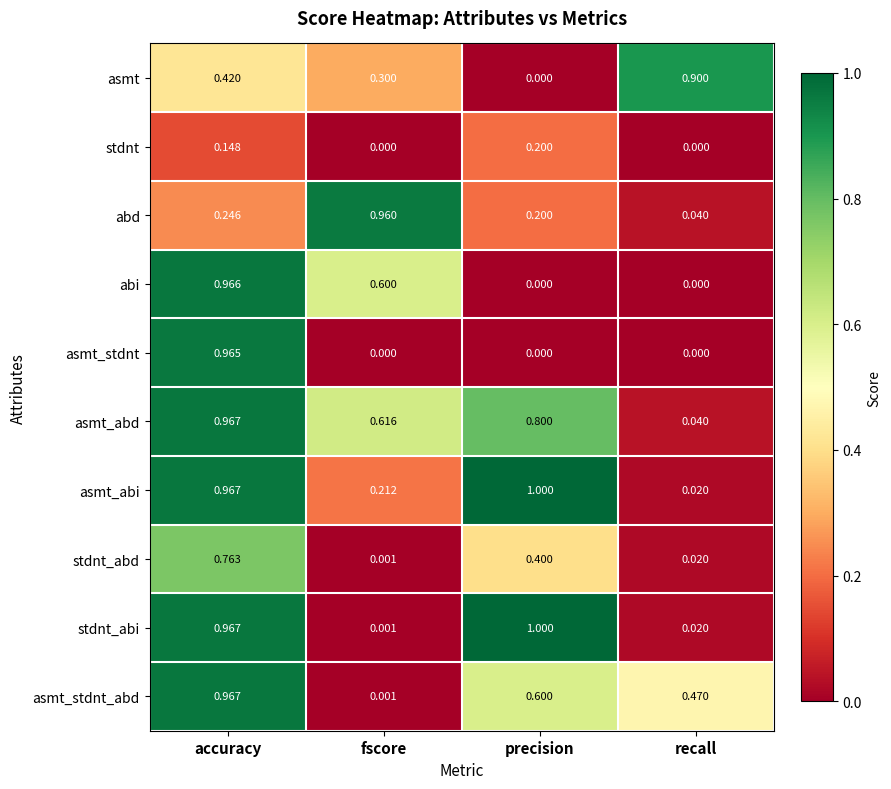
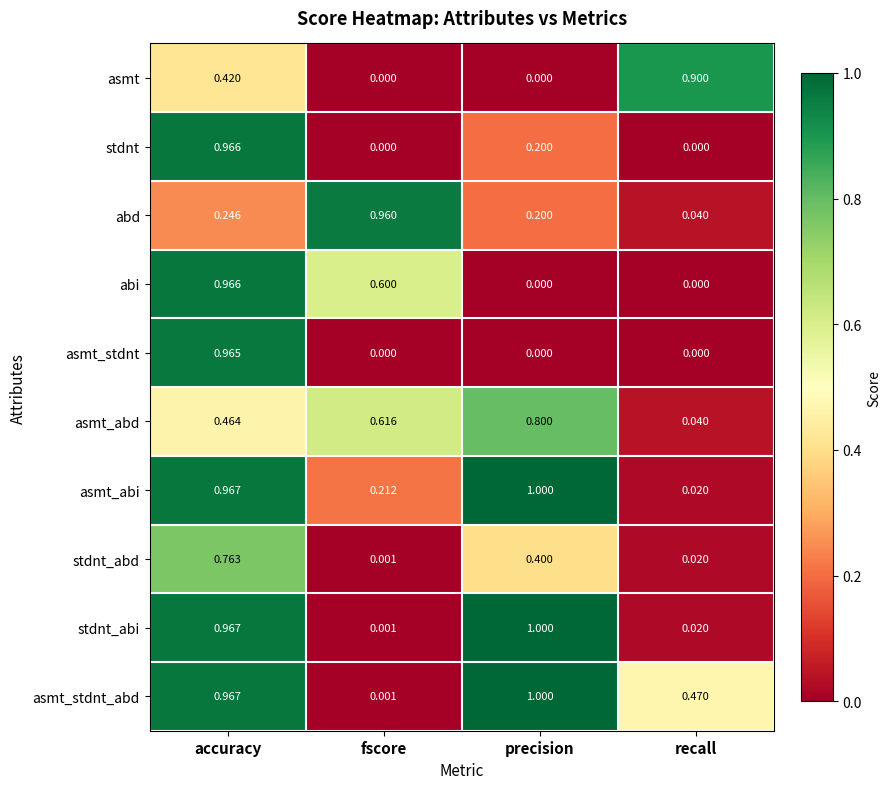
  {
    "asmt": {
      "accuracy": 0.420,
-     "fscore": 0.300,
+     "fscore": 0.000,
      "precision": 0.000,
      "recall": 0.900
    },
    "stdnt": {
-     "accuracy": 0.148,
+     "accuracy": 0.966,
      "fscore": 0.000,
      "precision": 0.200,
      "recall": 0.000
    },
    "abd": {
      "accuracy": 0.246,
      "fscore": 0.960,
      "precision": 0.200,
      "recall": 0.040
    },
    "abi": {
      "accuracy": 0.966,
      "fscore": 0.600,
      "precision": 0.000,
      "recall": 0.000
    },
    "asmt_stdnt": {
      "accuracy": 0.965,
      "fscore": 0.000,
      "precision": 0.000,
      "recall": 0.000
    },
    "asmt_abd": {
-     "accuracy": 0.967,
+     "accuracy": 0.464,
      "fscore": 0.616,
      "precision": 0.800,
      "recall": 0.040
    },
    "asmt_abi": {
      "accuracy": 0.967,
      "fscore": 0.212,
      "precision": 1.000,
      "recall": 0.020
    },
    "stdnt_abd": {
      "accuracy": 0.763,
      "fscore": 0.001,
      "precision": 0.400,
      "recall": 0.020
    },
    "stdnt_abi": {
      "accuracy": 0.967,
      "fscore": 0.001,
      "precision": 1.000,
      "recall": 0.020
    },
    "asmt_stdnt_abd": {
      "accuracy": 0.967,
      "fscore": 0.001,
-     "precision": 0.600,
+     "precision": 1.000,
      "recall": 0.470
    }
  }
